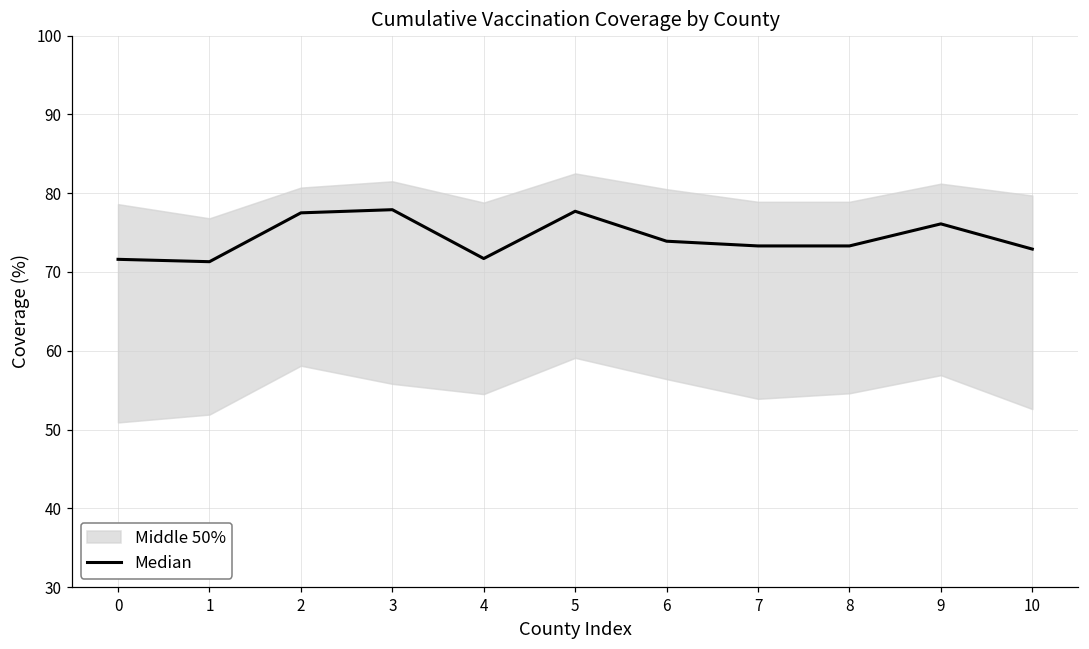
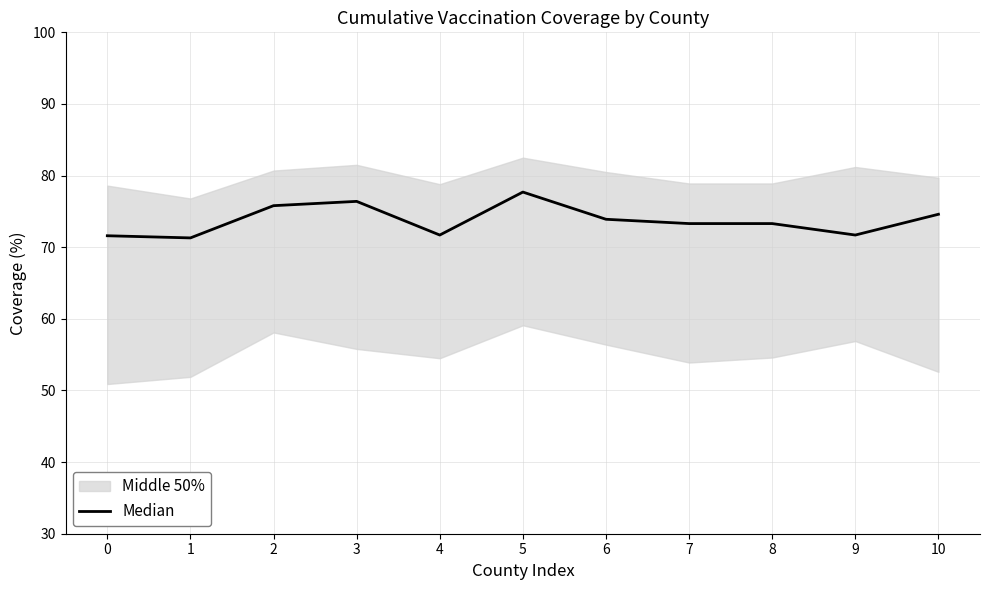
  {
    "Median": {
      "0": 72,
      "1": 71,
-     "2": 78,
-     "3": 78,
+     "2": 76,
+     "3": 76,
      "4": 72,
      "5": 78,
      "6": 74,
      "7": 73,
      "8": 73,
-     "9": 76,
-     "10": 73
+     "9": 72,
+     "10": 75
    }
  }
